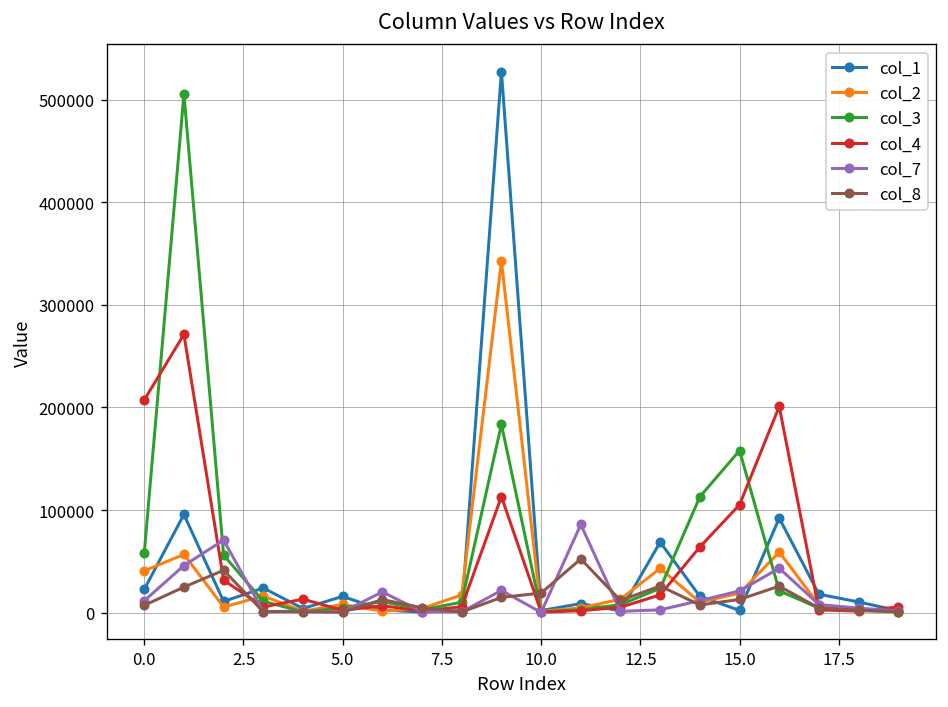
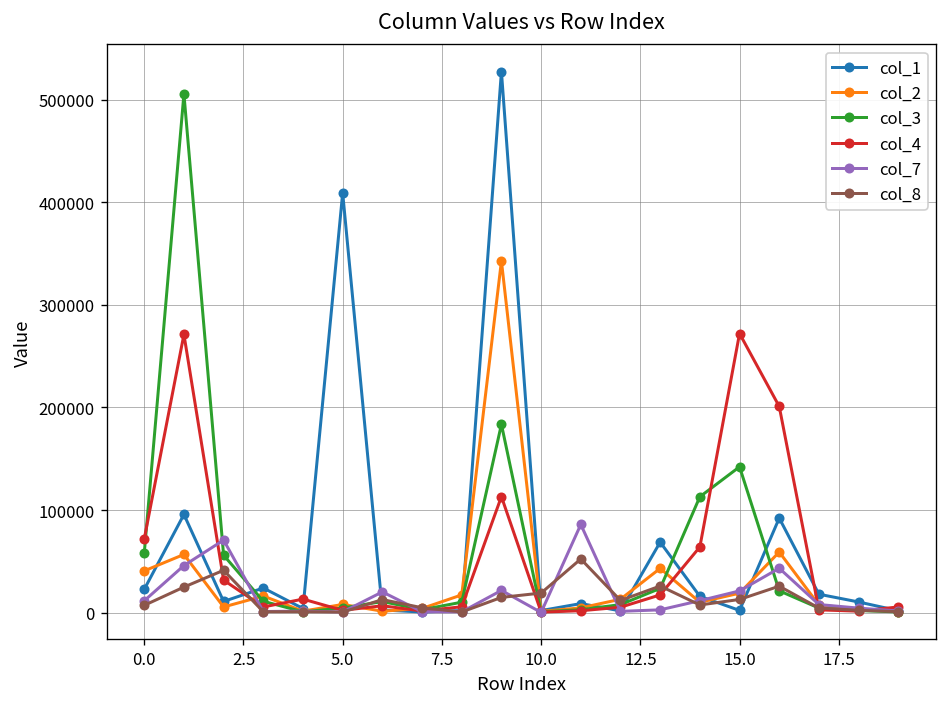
  {
    "col_1": {
      "0.0": 20000,
-     "5.0": 20000,
+     "5.0": 410000,
      "15.0": 0
    },
    "col_2": {
      "0.0": 40000,
      "5.0": 10000
    },
    "col_3": {
      "0.0": 60000,
-     "15.0": 160000
+     "15.0": 140000
    },
    "col_4": {
-     "0.0": 210000,
-     "15.0": 110000
+     "0.0": 70000,
+     "15.0": 270000
    },
    "col_7": {
      "0.0": 10000
    },
    "col_8": {
      "0.0": 10000,
      "10.0": 20000,
      "15.0": 10000
    }
  }
